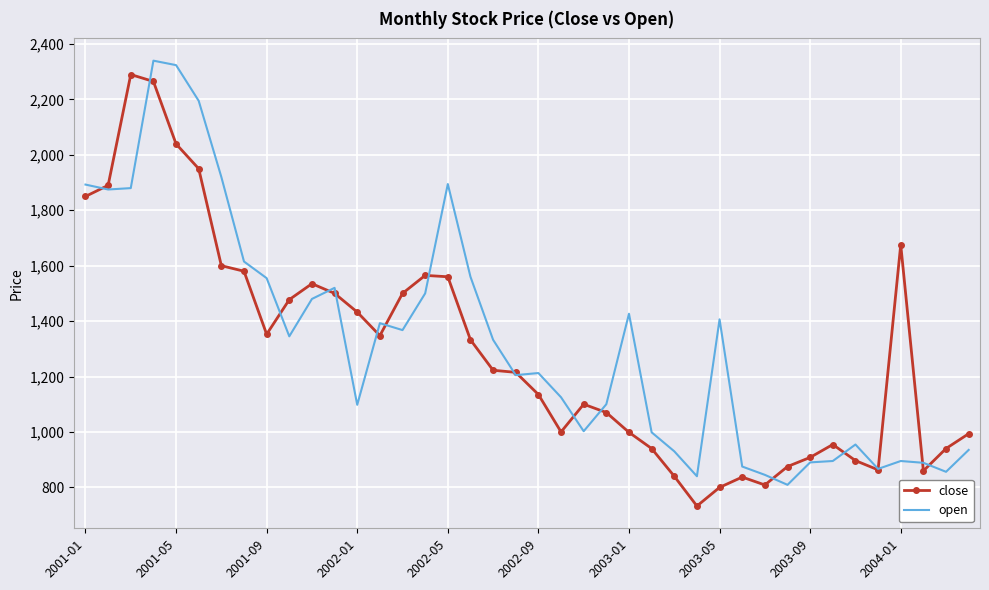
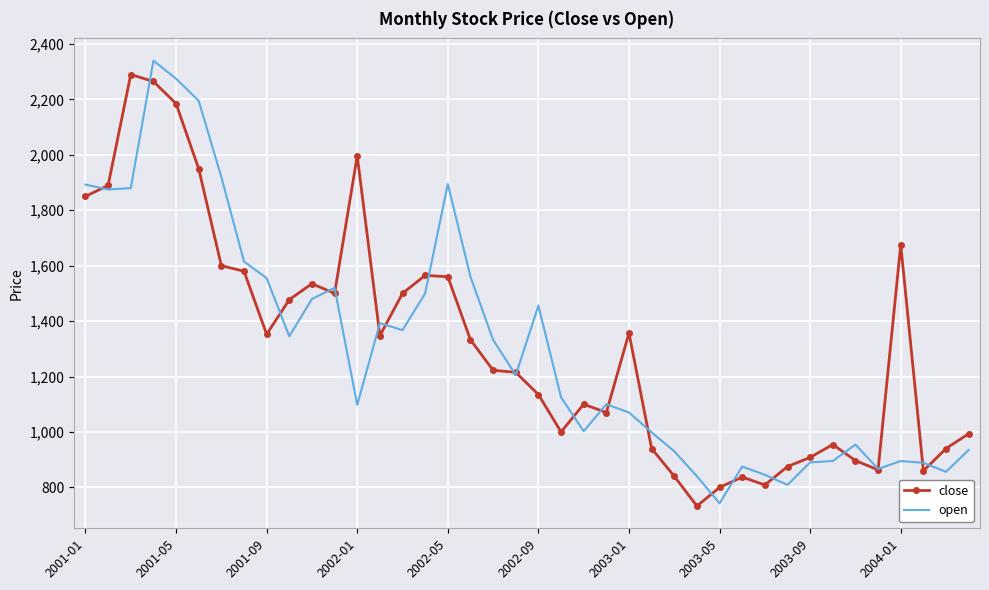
  {
    "close": {
      "2001-01": "1,850",
-     "2001-05": "2,040",
+     "2001-05": "2,190",
      "2001-09": "1,350",
-     "2002-01": "1,430",
+     "2002-01": "2,000",
      "2002-05": "1,560",
      "2002-09": "1,140",
-     "2003-01": "1,000",
+     "2003-01": "1,360",
      "2003-05": "800",
      "2003-09": "910",
      "2004-01": "1,680"
    },
    "open": {
      "2001-01": "1,890",
-     "2001-05": "2,320",
+     "2001-05": "2,280",
      "2001-09": "1,560",
      "2002-01": "1,100",
      "2002-05": "1,890",
-     "2002-09": "1,210",
-     "2003-01": "1,430",
-     "2003-05": "1,410",
+     "2002-09": "1,460",
+     "2003-01": "1,070",
+     "2003-05": "740",
      "2003-09": "890",
      "2004-01": "900"
    }
  }
